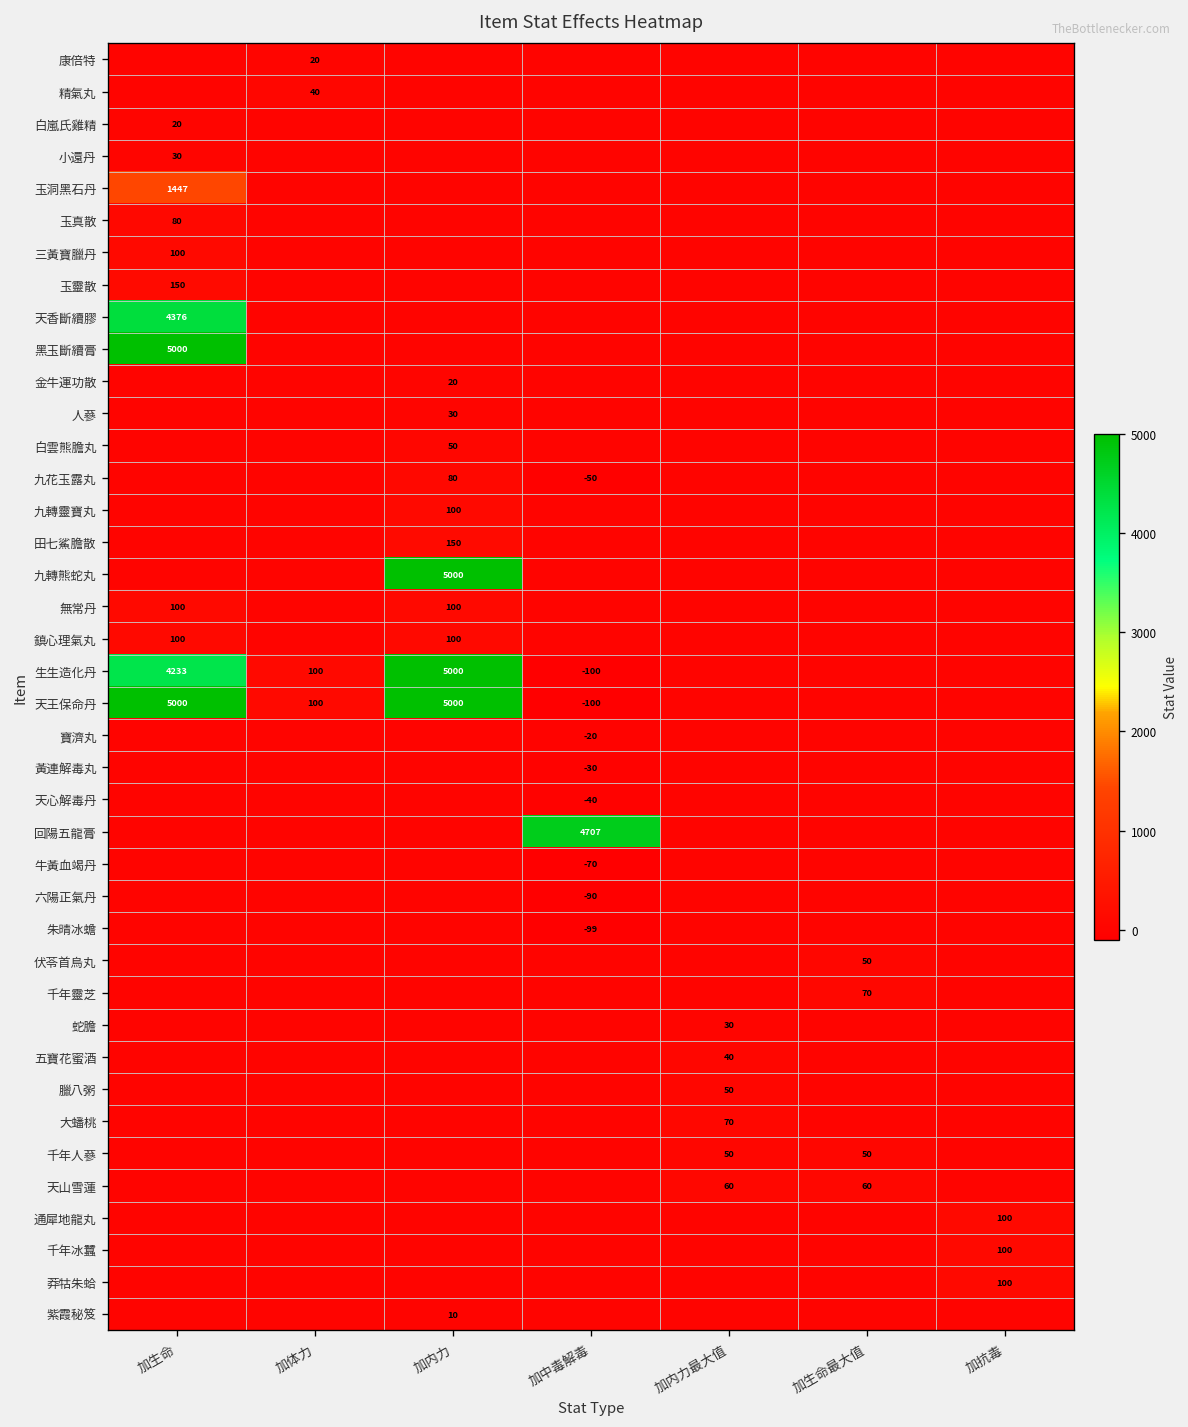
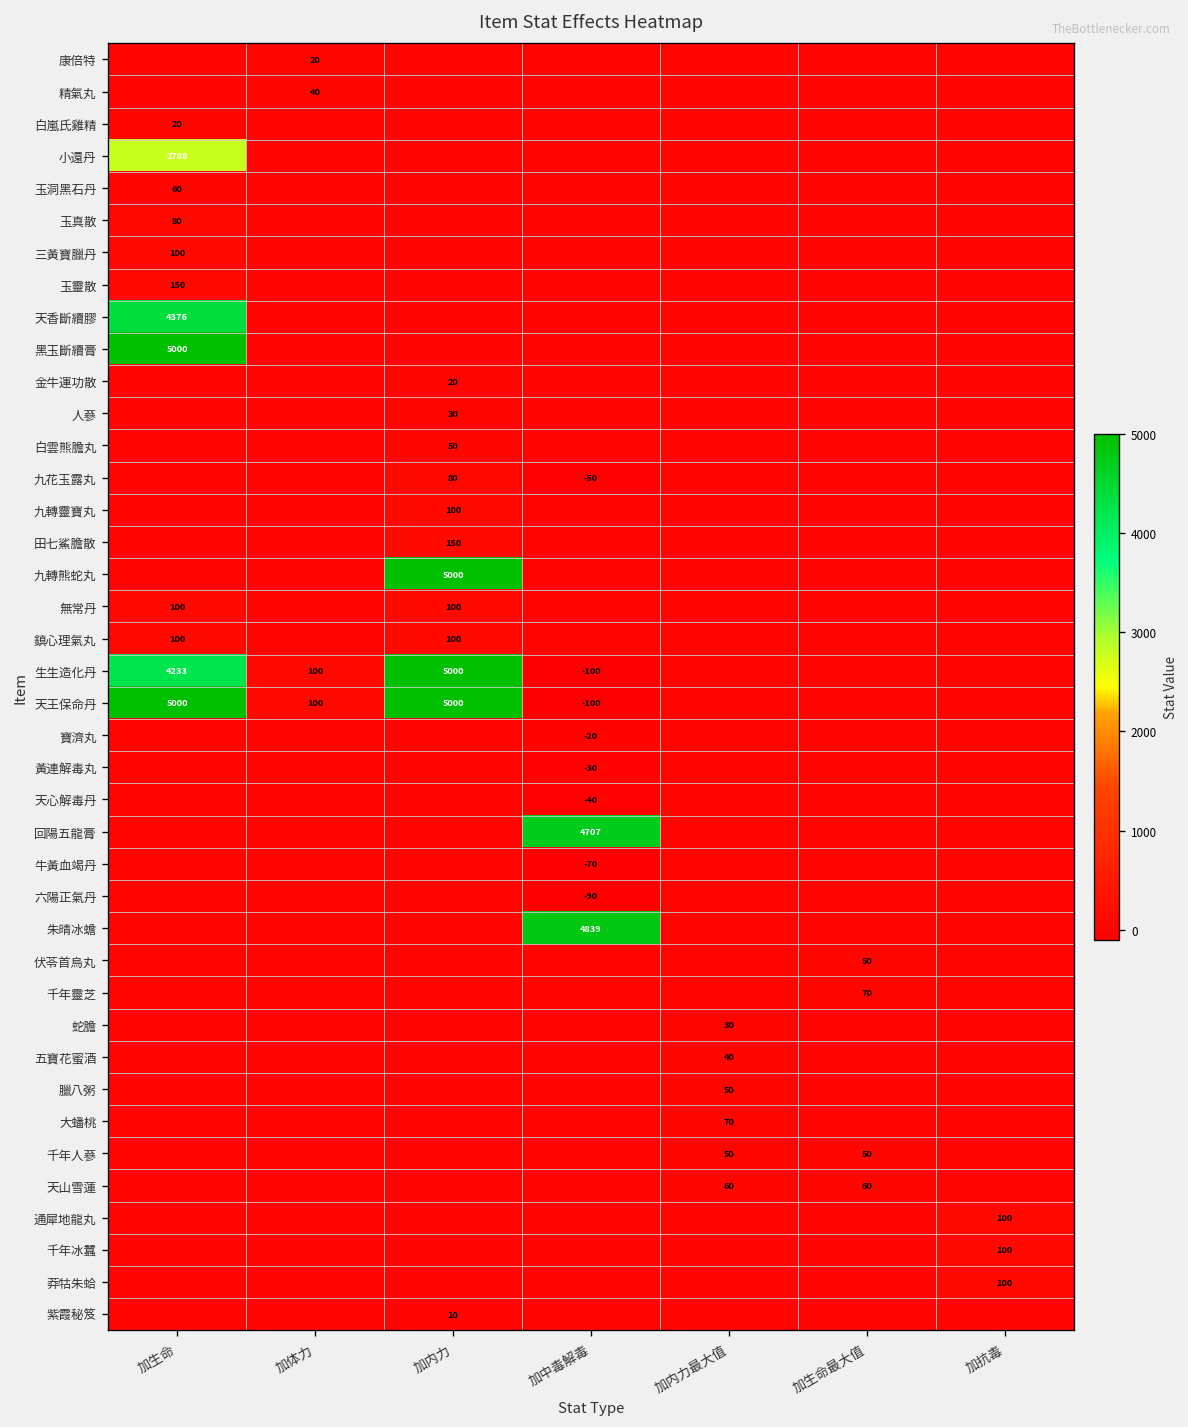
  {
    "康倍特": {
      "加体力": 20
    },
    "精氣丸": {
      "加体力": 40
    },
    "白嵐氏雞精": {
      "加生命": 20
    },
    "小還丹": {
-     "加生命": 30
+     "加生命": 2788
    },
    "玉洞黑石丹": {
-     "加生命": 1447
+     "加生命": 60
    },
    "玉真散": {
      "加生命": 80
    },
    "三黃寶臘丹": {
      "加生命": 100
    },
    "玉靈散": {
      "加生命": 150
    },
    "天香斷續膠": {
      "加生命": 4376
    },
    "黑玉斷續膏": {
      "加生命": 5000
    },
    "金牛運功散": {
      "加内力": 20
    },
    "人蔘": {
      "加内力": 30
    },
    "白雲熊膽丸": {
      "加内力": 50
    },
    "九花玉露丸": {
      "加内力": 80,
      "加中毒解毒": -50
    },
    "九轉靈寶丸": {
      "加内力": 100
    },
    "田七鯊膽散": {
      "加内力": 150
    },
    "九轉熊蛇丸": {
      "加内力": 5000
    },
    "無常丹": {
      "加生命": 100,
      "加内力": 100
    },
    "鎮心理氣丸": {
      "加生命": 100,
      "加内力": 100
    },
    "生生造化丹": {
      "加生命": 4233,
      "加体力": 100,
      "加内力": 5000,
      "加中毒解毒": -100
    },
    "天王保命丹": {
      "加生命": 5000,
      "加体力": 100,
      "加内力": 5000,
      "加中毒解毒": -100
    },
    "寶濟丸": {
      "加中毒解毒": -20
    },
    "黃連解毒丸": {
      "加中毒解毒": -30
    },
    "天心解毒丹": {
      "加中毒解毒": -40
    },
    "回陽五龍膏": {
      "加中毒解毒": 4707
    },
    "牛黃血竭丹": {
      "加中毒解毒": -70
    },
    "六陽正氣丹": {
      "加中毒解毒": -90
    },
    "朱晴冰蟾": {
-     "加中毒解毒": -99
+     "加中毒解毒": 4839
    },
    "伏苓首烏丸": {
      "加生命最大值": 50
    },
    "千年靈芝": {
      "加生命最大值": 70
    },
    "蛇膽": {
      "加内力最大值": 30
    },
    "五寶花蜜酒": {
      "加内力最大值": 40
    },
    "臘八粥": {
      "加内力最大值": 50
    },
    "大蟠桃": {
      "加内力最大值": 70
    },
    "千年人蔘": {
      "加内力最大值": 50,
      "加生命最大值": 50
    },
    "天山雪蓮": {
      "加内力最大值": 60,
      "加生命最大值": 60
    },
    "通犀地龍丸": {
      "加抗毒": 100
    },
    "千年冰蠶": {
      "加抗毒": 100
    },
    "莽牯朱蛤": {
      "加抗毒": 100
    },
    "紫霞秘笈": {
      "加内力": 10
    }
  }
